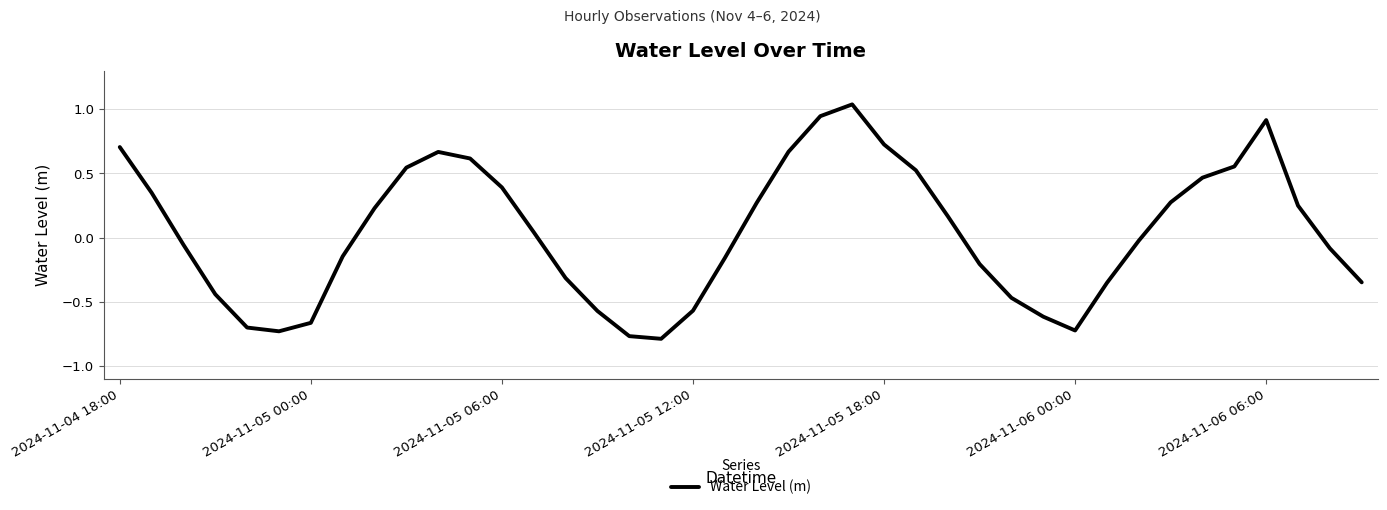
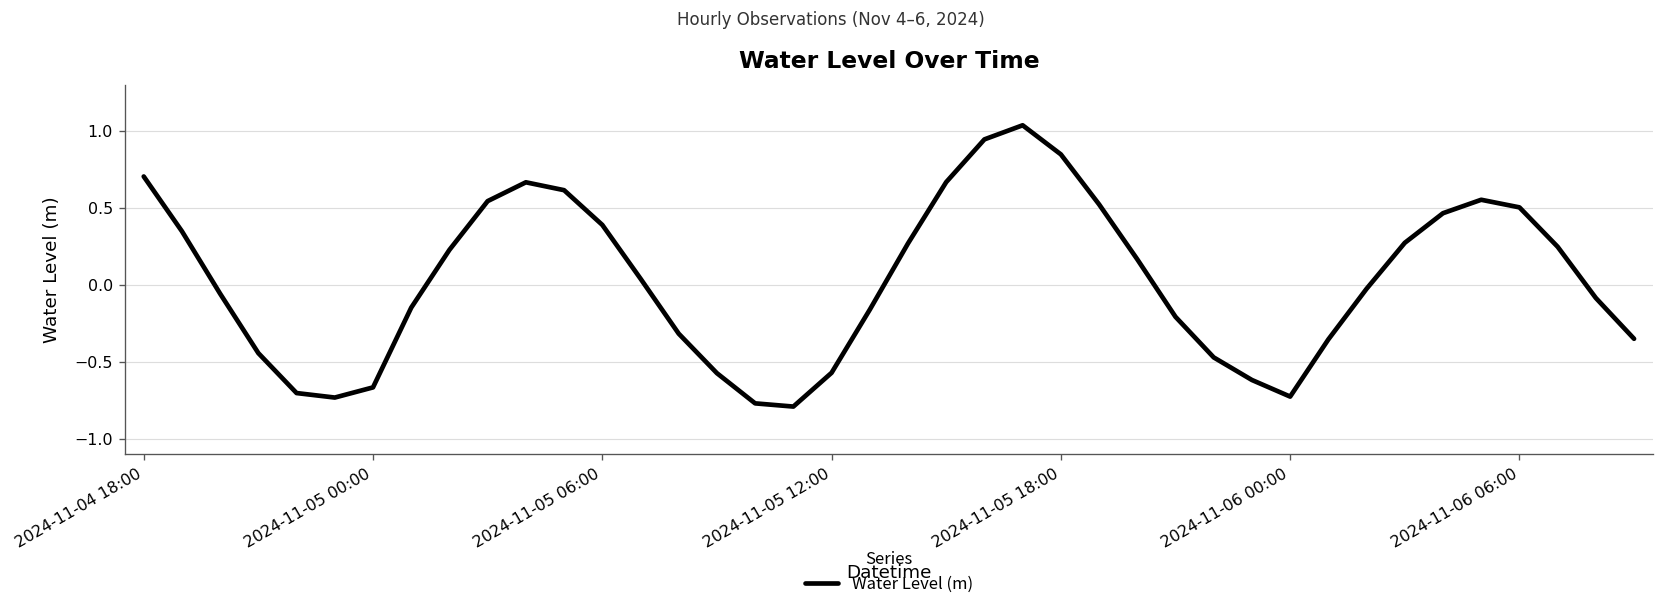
  {
    "2024-11-04 18:00": 0.71,
    "2024-11-05 00:00": -0.66,
    "2024-11-05 06:00": 0.39,
    "2024-11-05 12:00": -0.57,
-   "2024-11-05 18:00": 0.73,
+   "2024-11-05 18:00": 0.85,
    "2024-11-06 00:00": -0.72,
-   "2024-11-06 06:00": 0.92
+   "2024-11-06 06:00": 0.50
  }
